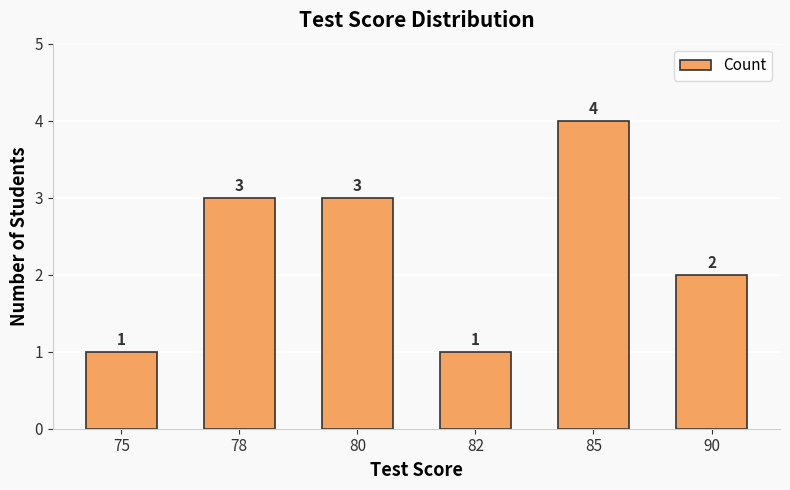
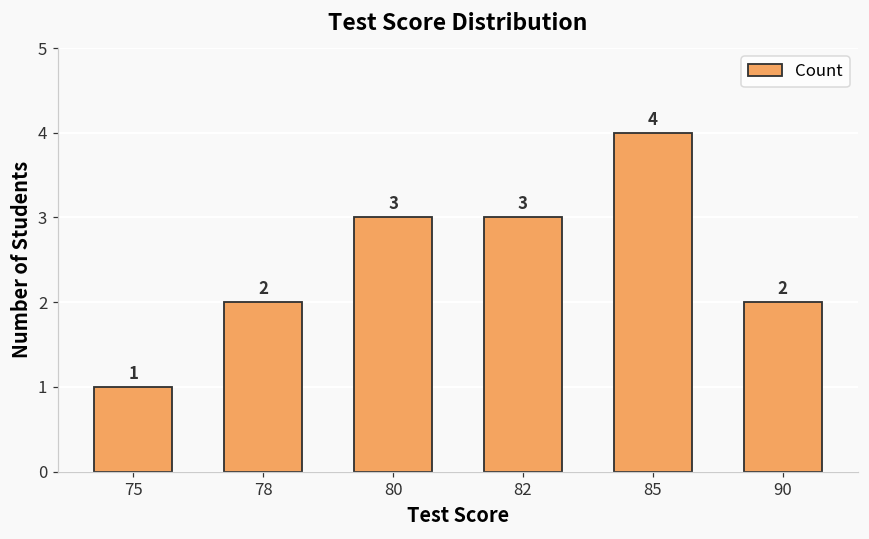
  {
    "75": 1,
-   "78": 3,
+   "78": 2,
    "80": 3,
-   "82": 1,
+   "82": 3,
    "85": 4,
    "90": 2
  }
